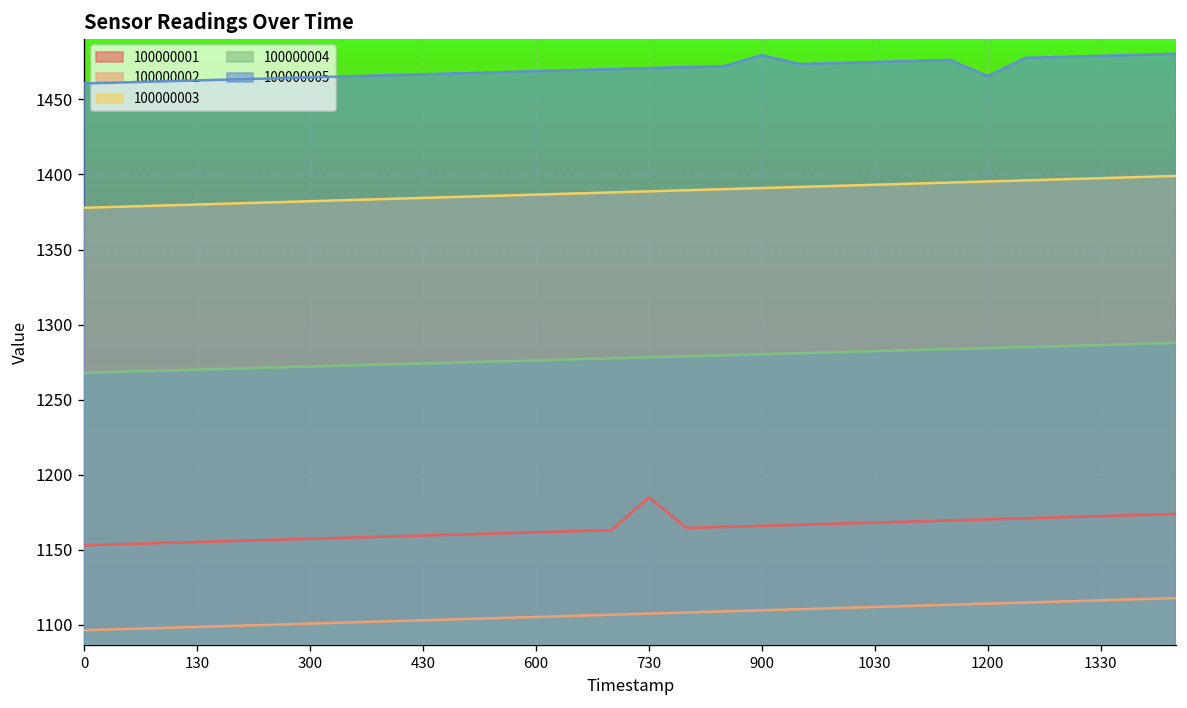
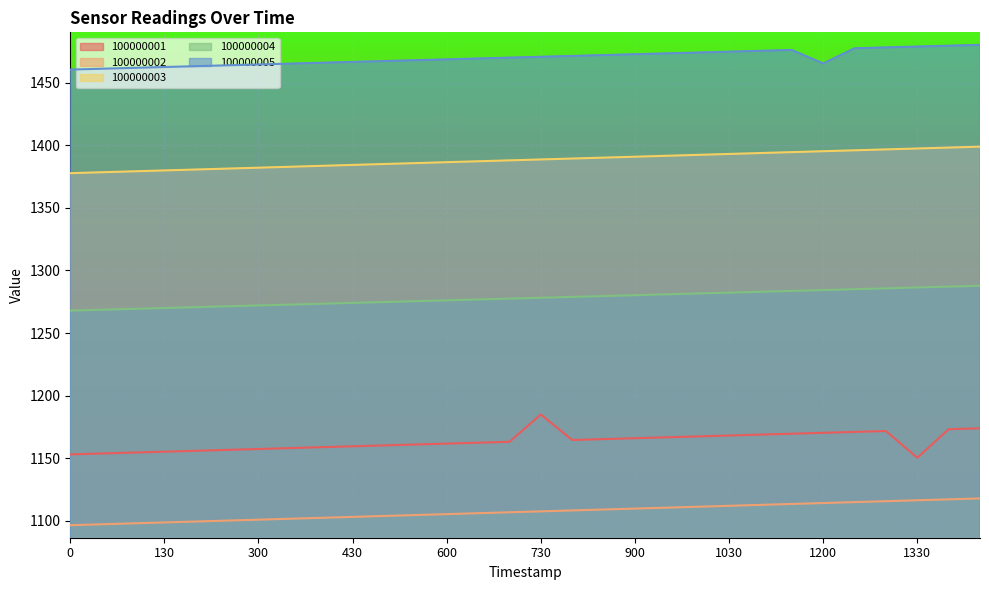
  {
    "100000001": {
      "0": 1153,
      "130": 1155,
      "300": 1157,
      "430": 1159,
      "600": 1162,
      "730": 1185,
      "900": 1166,
      "1030": 1168,
      "1200": 1170,
-     "1330": 1172
+     "1330": 1150
    },
    "100000004": {
      "0": 1268,
      "130": 1270,
      "300": 1272,
      "430": 1274,
      "600": 1276,
      "730": 1278,
      "900": 1280,
      "1030": 1282,
      "1200": 1284,
      "1330": 1286
    },
    "100000005": {
      "0": 1461,
      "430": 1467,
      "600": 1469,
      "730": 1471,
-     "900": 1479,
+     "900": 1473,
      "1030": 1475,
      "1200": 1465,
      "1330": 1479
    }
  }
